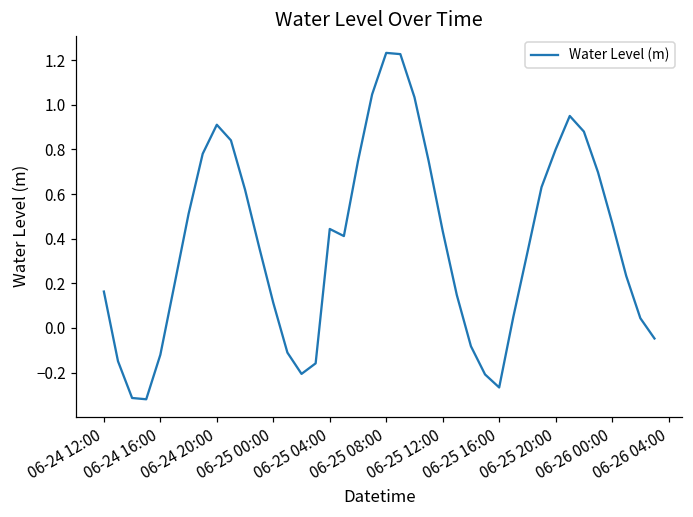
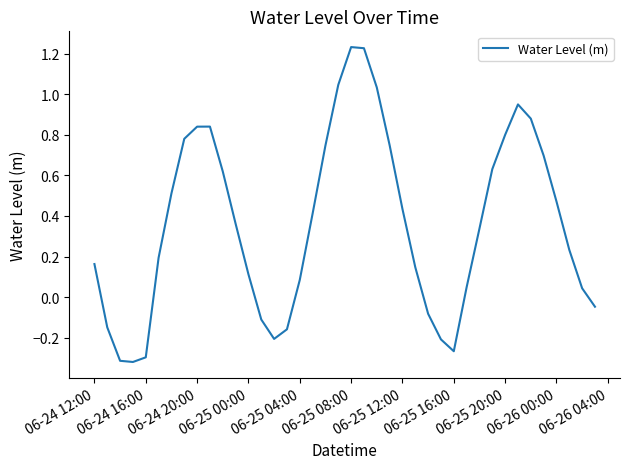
  {
    "06-24 12:00": 0.16,
-   "06-24 16:00": -0.12,
-   "06-24 20:00": 0.91,
+   "06-24 16:00": -0.30,
+   "06-24 20:00": 0.84,
    "06-25 00:00": 0.11,
-   "06-25 04:00": 0.44,
+   "06-25 04:00": 0.08,
    "06-25 08:00": 1.23,
    "06-25 12:00": 0.43,
    "06-25 16:00": -0.27,
    "06-25 20:00": 0.80,
    "06-26 00:00": 0.47
  }
